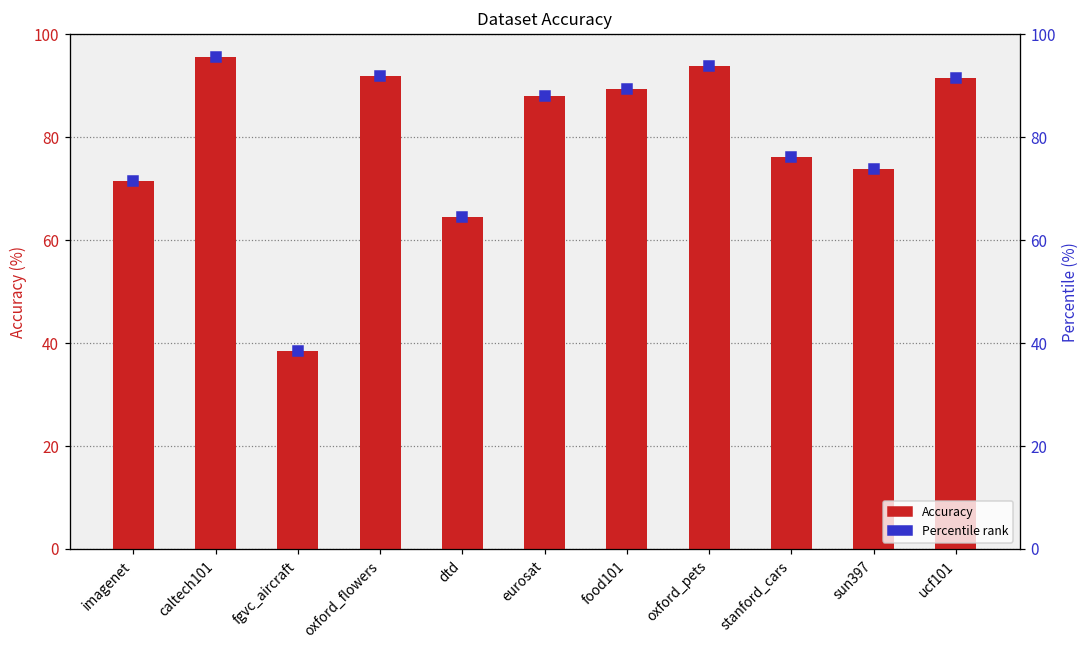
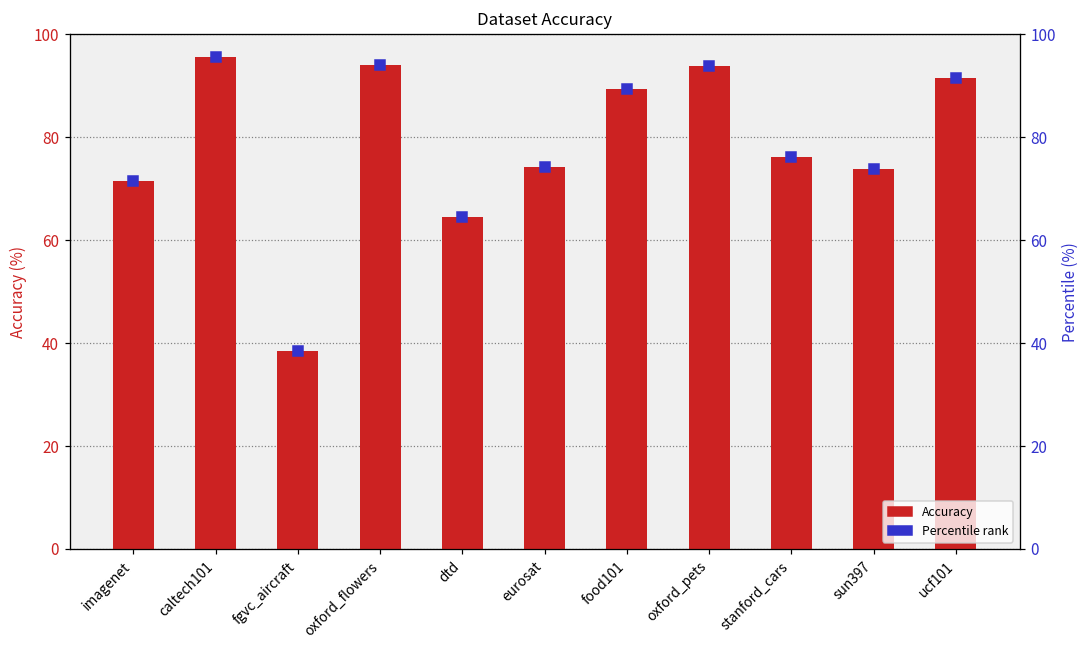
  {
    "Accuracy": {
      "imagenet": 72,
      "caltech101": 96,
      "fgvc_aircraft": 39,
-     "oxford_flowers": 92,
+     "oxford_flowers": 94,
      "dtd": 65,
-     "eurosat": 88,
+     "eurosat": 74,
      "food101": 89,
      "oxford_pets": 94,
      "stanford_cars": 76,
      "sun397": 74,
      "ucf101": 92
    }
  }
